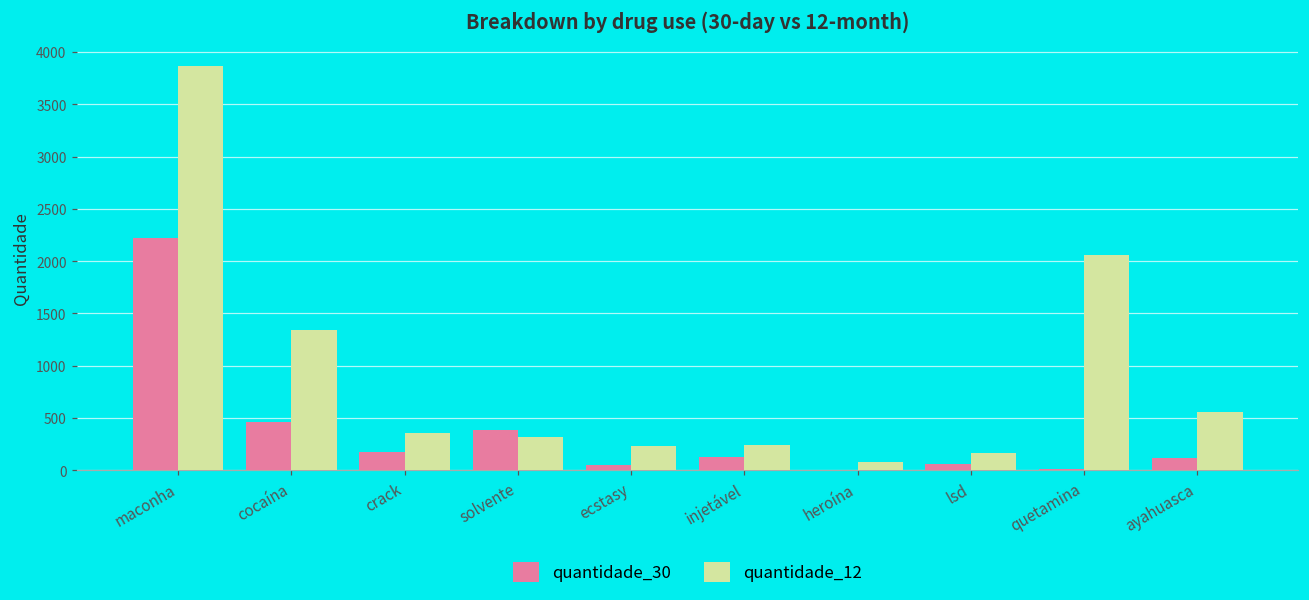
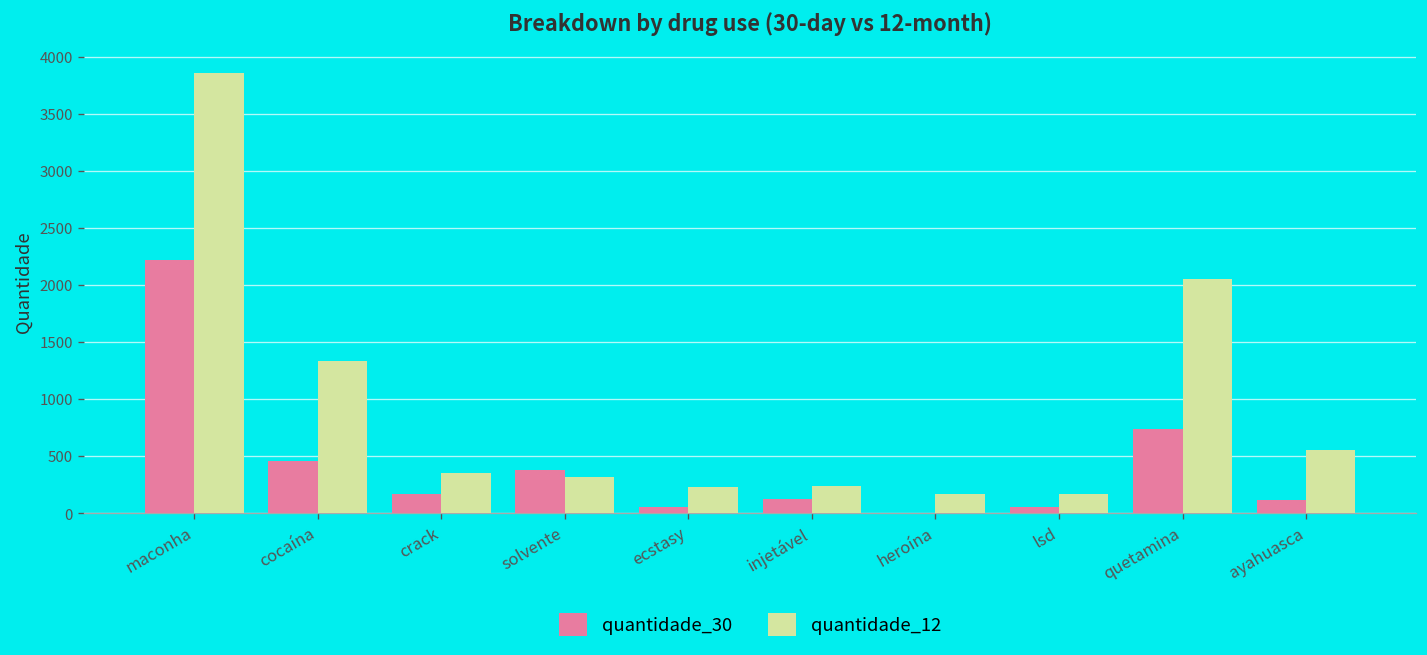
  {
    "quantidade_30": {
      "maconha": 2200,
      "cocaína": 500,
      "crack": 200,
      "solvente": 400,
      "ecstasy": 100,
      "injetável": 100,
      "heroína": 0,
      "lsd": 100,
-     "quetamina": 0,
+     "quetamina": 700,
      "ayahuasca": 100
    },
    "quantidade_12": {
      "maconha": 3900,
      "cocaína": 1300,
      "crack": 400,
      "solvente": 300,
      "ecstasy": 200,
      "injetável": 200,
-     "heroína": 100,
+     "heroína": 200,
      "lsd": 200,
      "quetamina": 2100,
      "ayahuasca": 600
    }
  }
